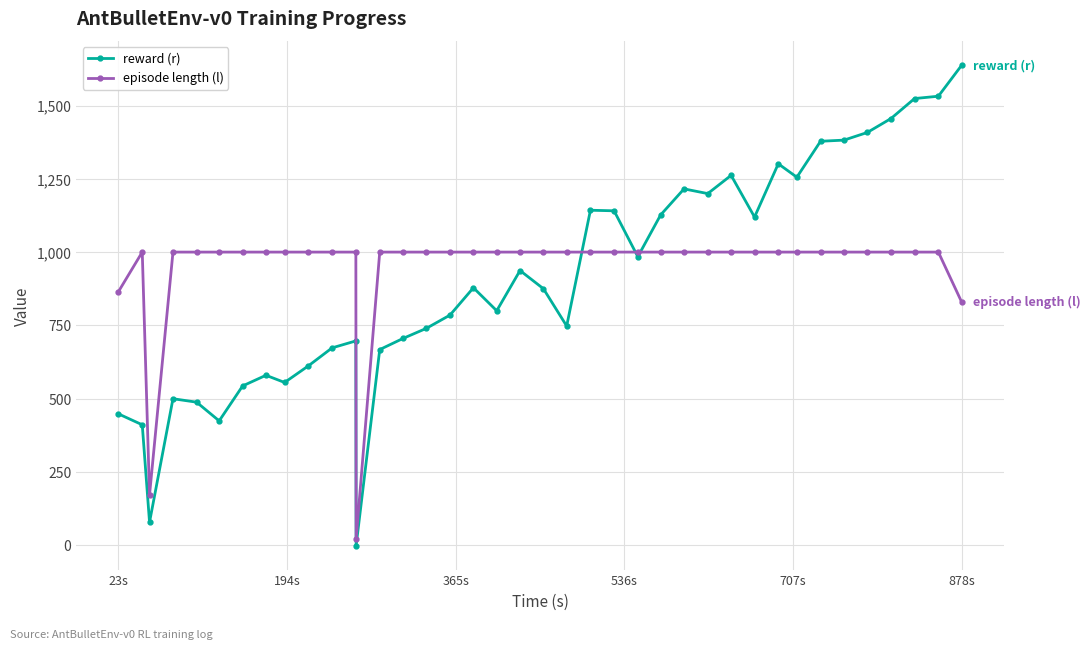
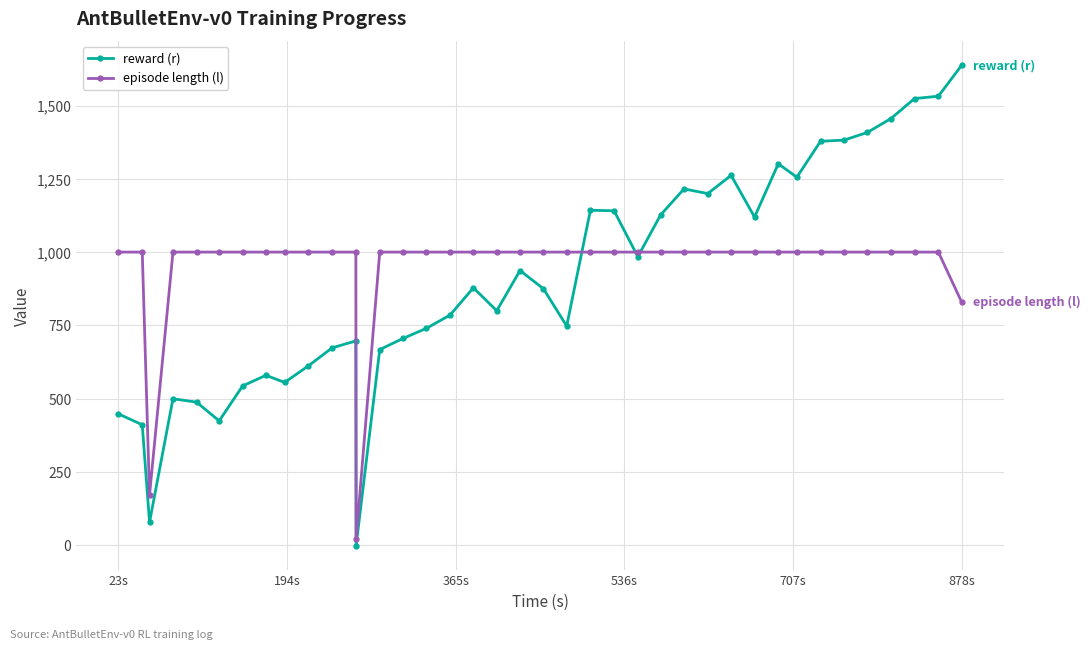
  {
    "reward (r)": {
      "23s": "450",
      "878s": "1,640"
    },
    "episode length (l)": {
-     "23s": "870",
+     "23s": "1,000",
      "878s": "830"
    }
  }
